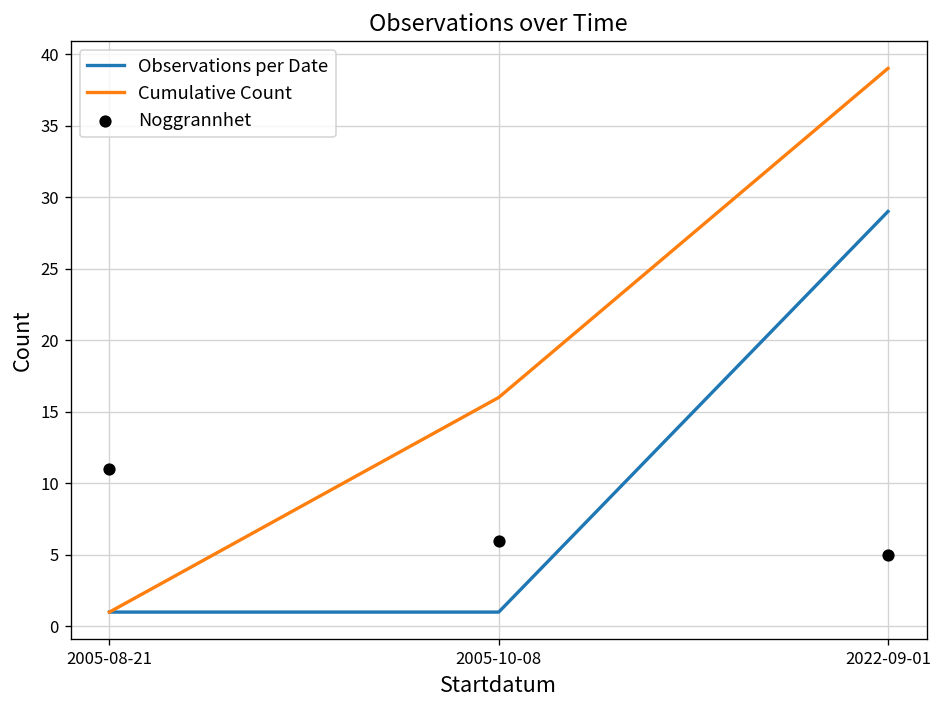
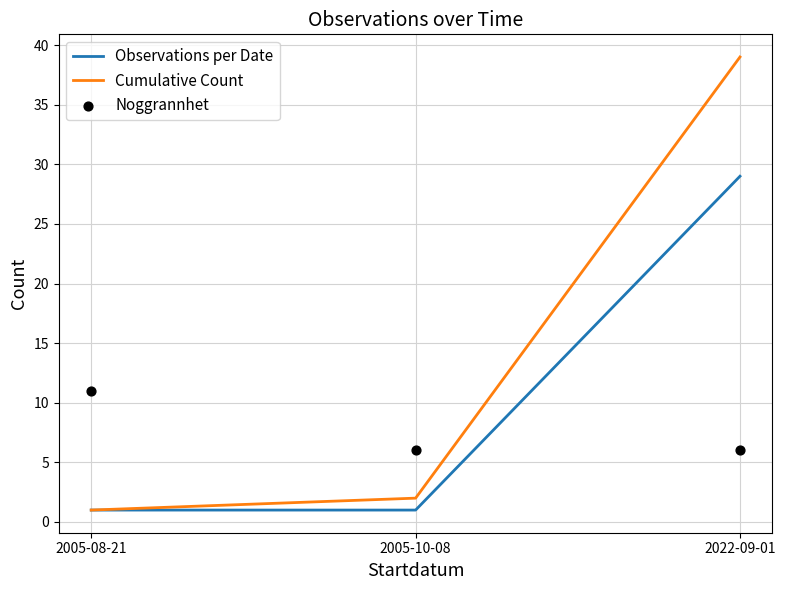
  {
    "Observations per Date": {
      "2005-10-08": 1,
      "2022-09-01": 29
    },
    "Noggrannhet": {
-     "2022-09-01": 5
+     "2022-09-01": 6
    },
    "Cumulative Count": {
-     "2005-10-08": 16,
+     "2005-10-08": 2,
      "2022-09-01": 39
    }
  }
